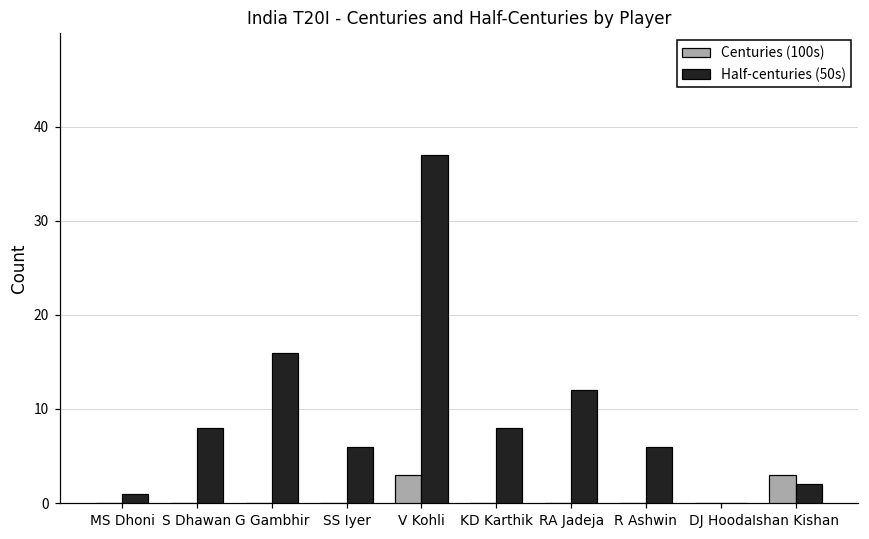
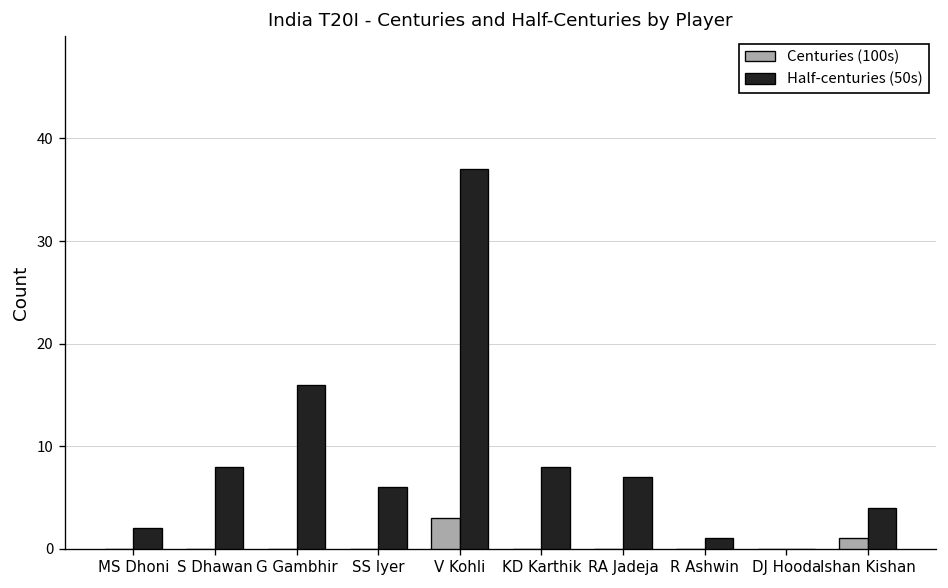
  {
    "Centuries (100s)": {
      "MS Dhoni": 0,
      "S Dhawan": 0,
      "G Gambhir": 0,
      "SS Iyer": 0,
      "V Kohli": 3,
      "KD Karthik": 0,
      "RA Jadeja": 0,
      "R Ashwin": 0,
      "DJ Hooda": 0,
-     "Ishan Kishan": 3
+     "Ishan Kishan": 1
    },
    "Half-centuries (50s)": {
-     "MS Dhoni": 1,
+     "MS Dhoni": 2,
      "S Dhawan": 8,
      "G Gambhir": 16,
      "SS Iyer": 6,
      "V Kohli": 37,
      "KD Karthik": 8,
-     "RA Jadeja": 12,
-     "R Ashwin": 6,
+     "RA Jadeja": 7,
+     "R Ashwin": 1,
      "DJ Hooda": 0,
-     "Ishan Kishan": 2
+     "Ishan Kishan": 4
    }
  }
